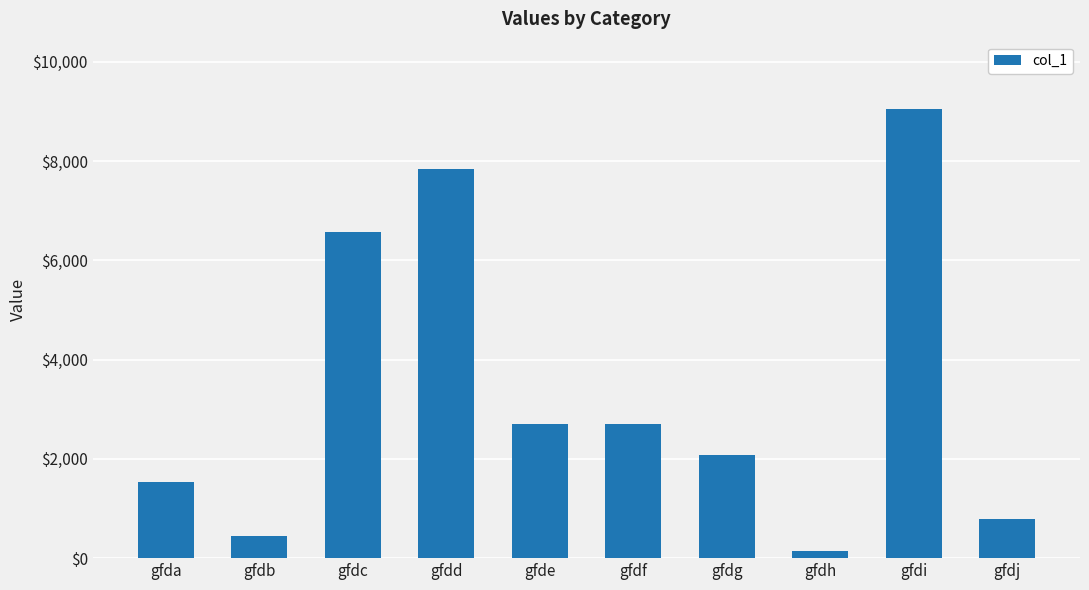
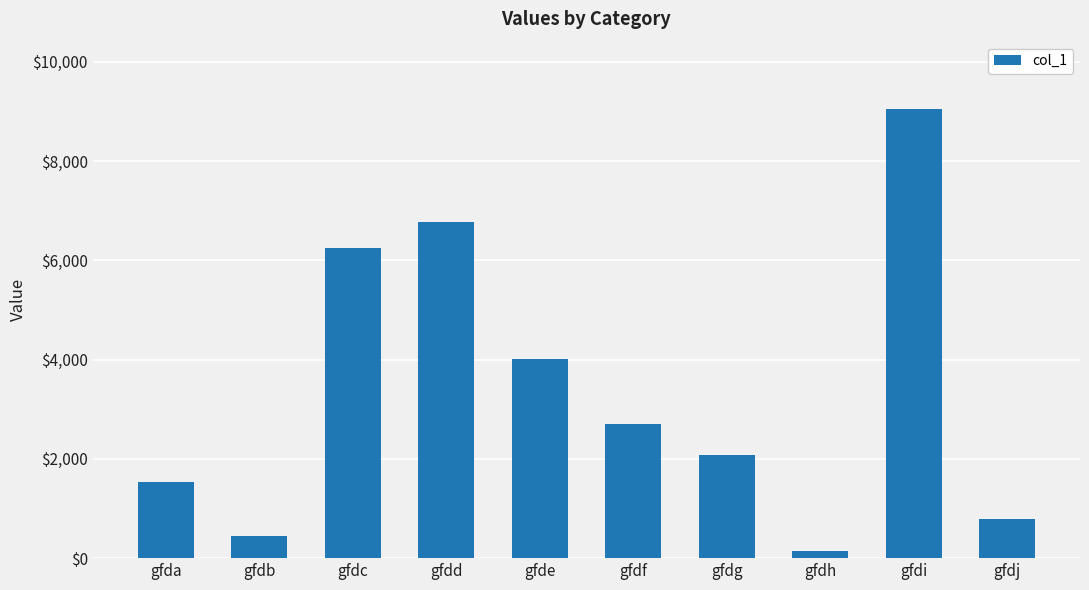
  {
    "gfda": "$1,500",
    "gfdb": "$400",
-   "gfdc": "$6,600",
-   "gfdd": "$7,800",
-   "gfde": "$2,700",
+   "gfdc": "$6,300",
+   "gfdd": "$6,800",
+   "gfde": "$4,000",
    "gfdf": "$2,700",
    "gfdg": "$2,100",
    "gfdh": "$100",
    "gfdi": "$9,000",
    "gfdj": "$800"
  }
